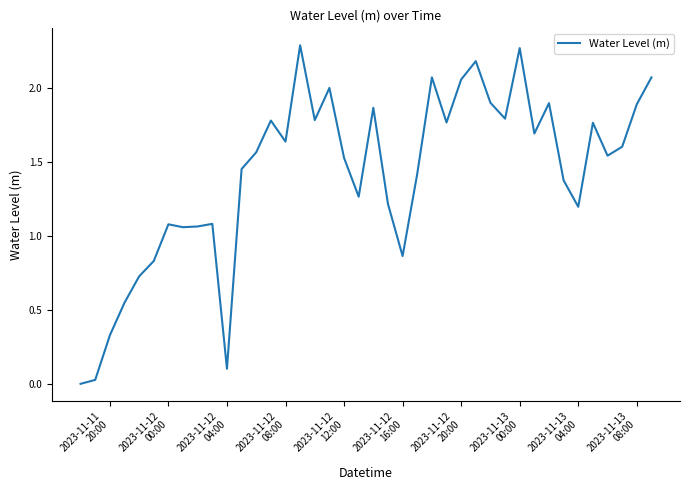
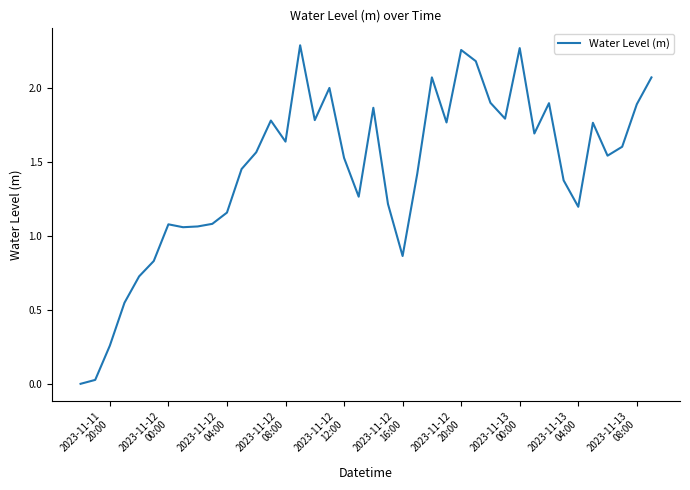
  {
-   "2023-11-11 20:00": 0.33,
+   "2023-11-11 20:00": 0.26,
    "2023-11-12 00:00": 1.08,
-   "2023-11-12 04:00": 0.10,
+   "2023-11-12 04:00": 1.16,
    "2023-11-12 08:00": 1.64,
    "2023-11-12 12:00": 1.53,
    "2023-11-12 16:00": 0.86,
-   "2023-11-12 20:00": 2.06,
+   "2023-11-12 20:00": 2.26,
    "2023-11-13 00:00": 2.27,
    "2023-11-13 04:00": 1.20,
    "2023-11-13 08:00": 1.89
  }
